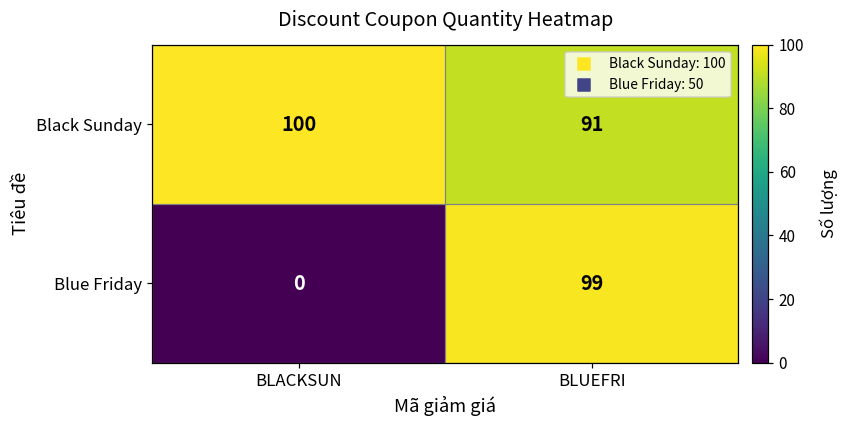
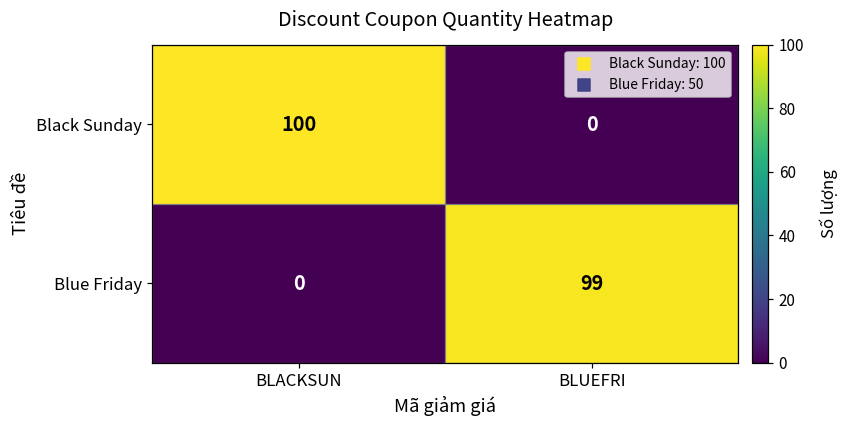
  {
    "Black Sunday": {
      "BLACKSUN": 100,
-     "BLUEFRI": 91
+     "BLUEFRI": 0
    },
    "Blue Friday": {
      "BLACKSUN": 0,
      "BLUEFRI": 99
    }
  }
